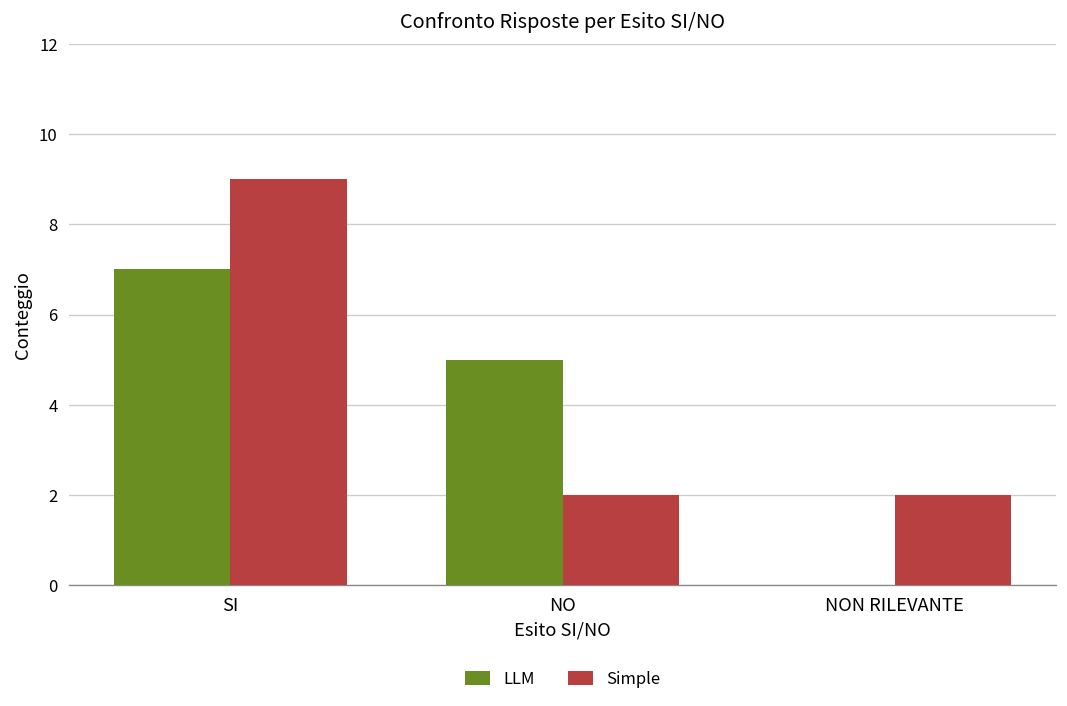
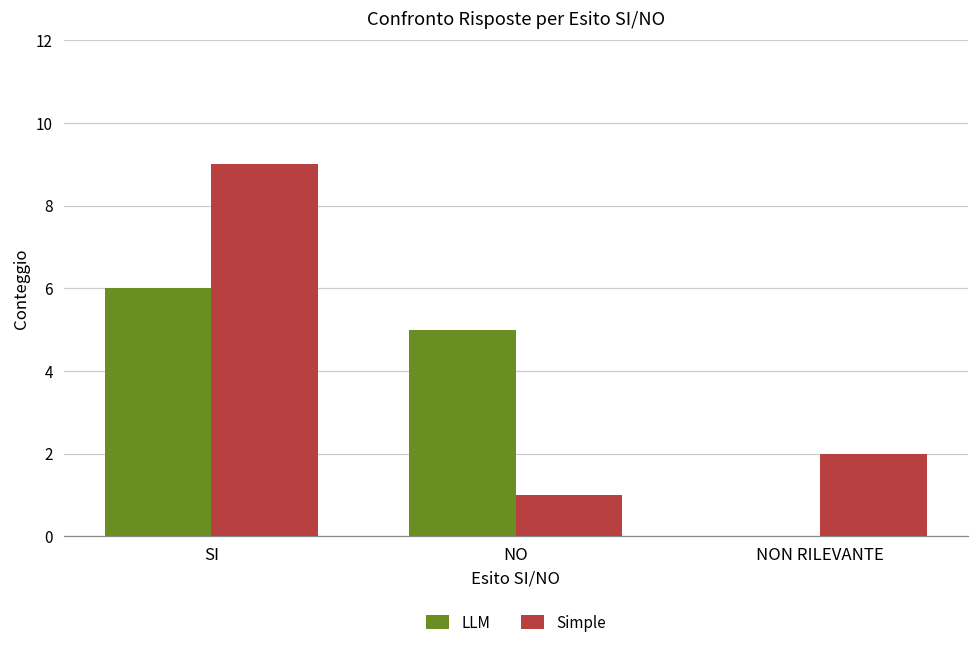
  {
    "LLM": {
-     "SI": 7,
+     "SI": 6,
      "NO": 5,
      "NON RILEVANTE": 0
    },
    "Simple": {
      "SI": 9,
-     "NO": 2,
+     "NO": 1,
      "NON RILEVANTE": 2
    }
  }
